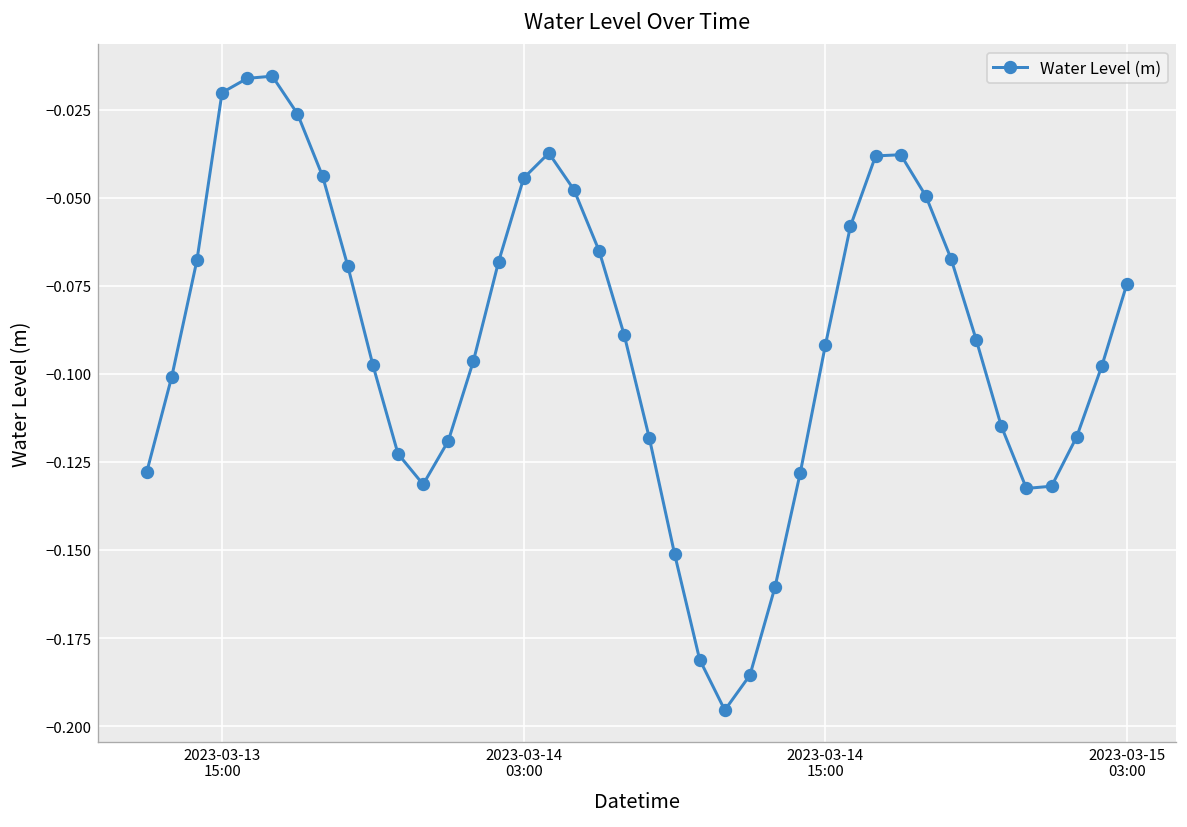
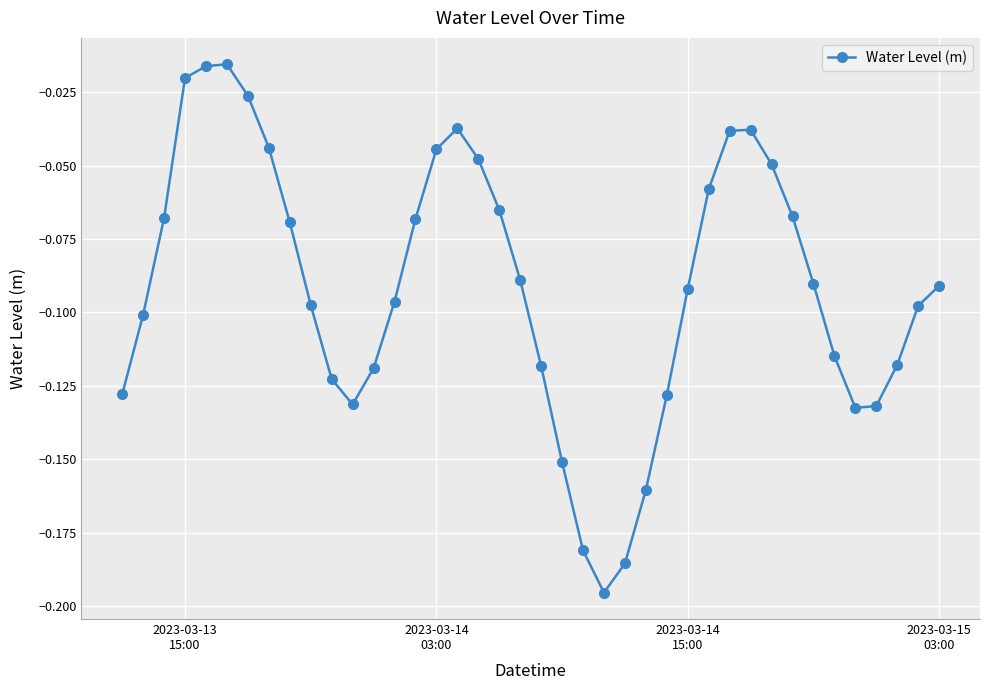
  {
    "2023-03-13 15:00": -0.020,
    "2023-03-14 03:00": -0.044,
    "2023-03-14 15:00": -0.092,
-   "2023-03-15 03:00": -0.074
+   "2023-03-15 03:00": -0.091
  }
